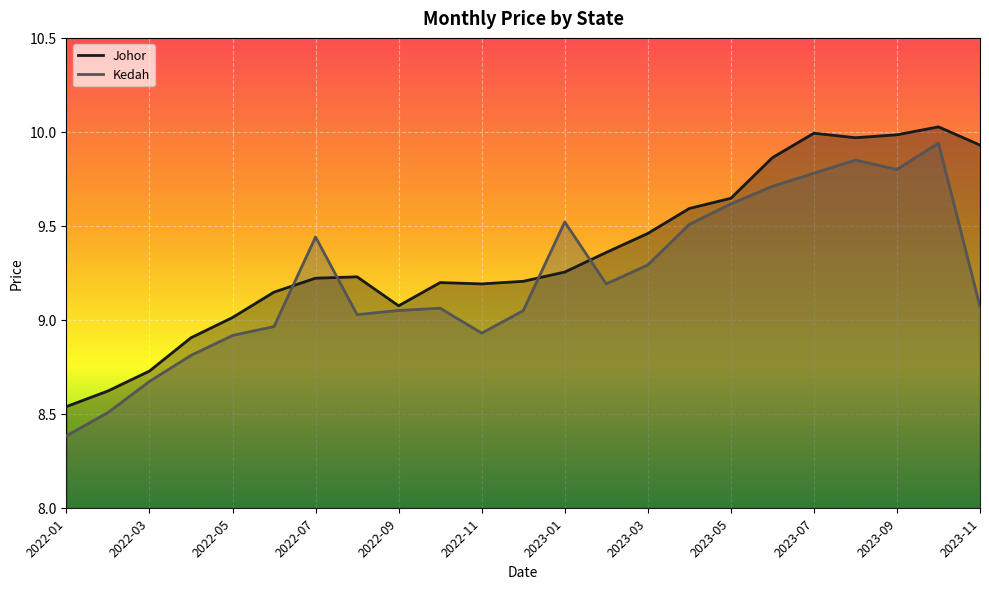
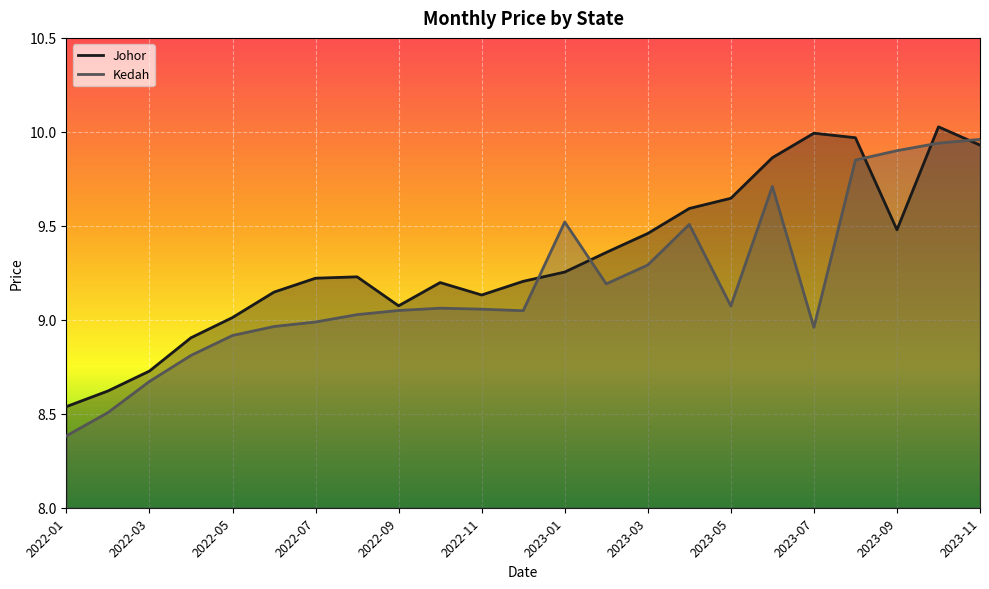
  {
    "Johor": {
      "2022-01": 8.54,
      "2022-03": 8.73,
      "2022-05": 9.01,
      "2022-07": 9.22,
      "2022-09": 9.07,
-     "2022-11": 9.19,
+     "2022-11": 9.13,
      "2023-01": 9.25,
      "2023-03": 9.46,
      "2023-05": 9.65,
      "2023-07": 9.99,
-     "2023-09": 9.98,
+     "2023-09": 9.48,
      "2023-11": 9.93
    },
    "Kedah": {
      "2022-01": 8.38,
      "2022-03": 8.67,
      "2022-05": 8.92,
-     "2022-07": 9.44,
+     "2022-07": 8.99,
      "2022-09": 9.05,
-     "2022-11": 8.93,
+     "2022-11": 9.06,
      "2023-01": 9.52,
      "2023-03": 9.29,
-     "2023-05": 9.62,
-     "2023-07": 9.78,
-     "2023-09": 9.8,
-     "2023-11": 9.07
+     "2023-05": 9.07,
+     "2023-07": 8.96,
+     "2023-09": 9.9,
+     "2023-11": 9.96
    }
  }
